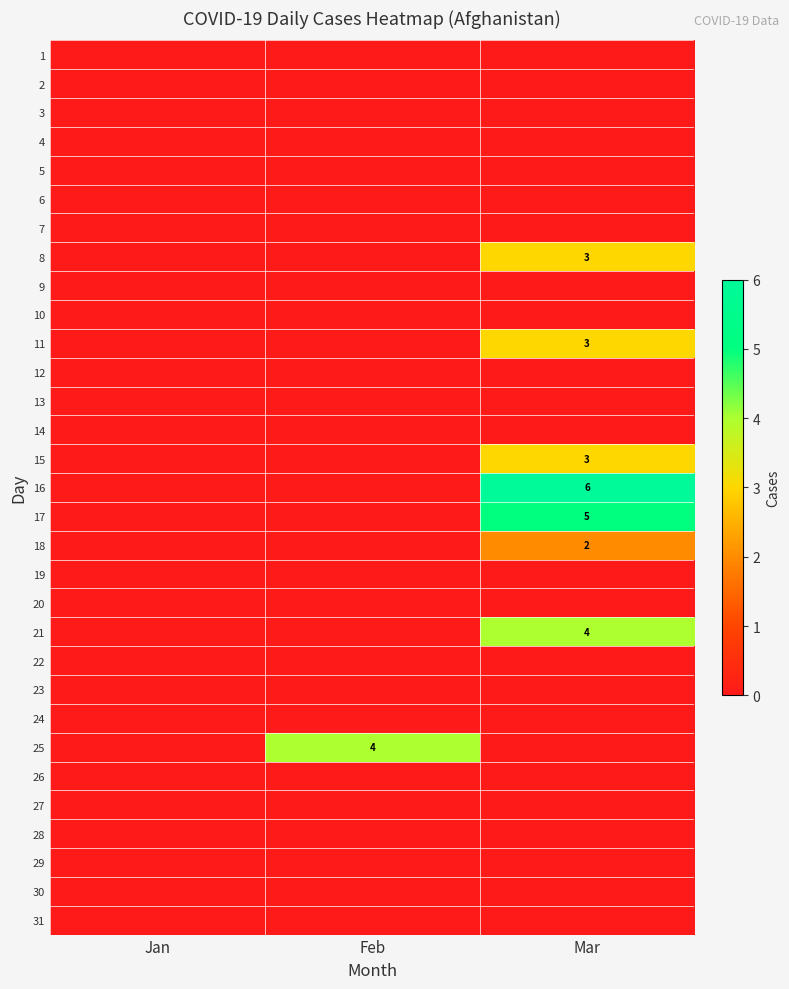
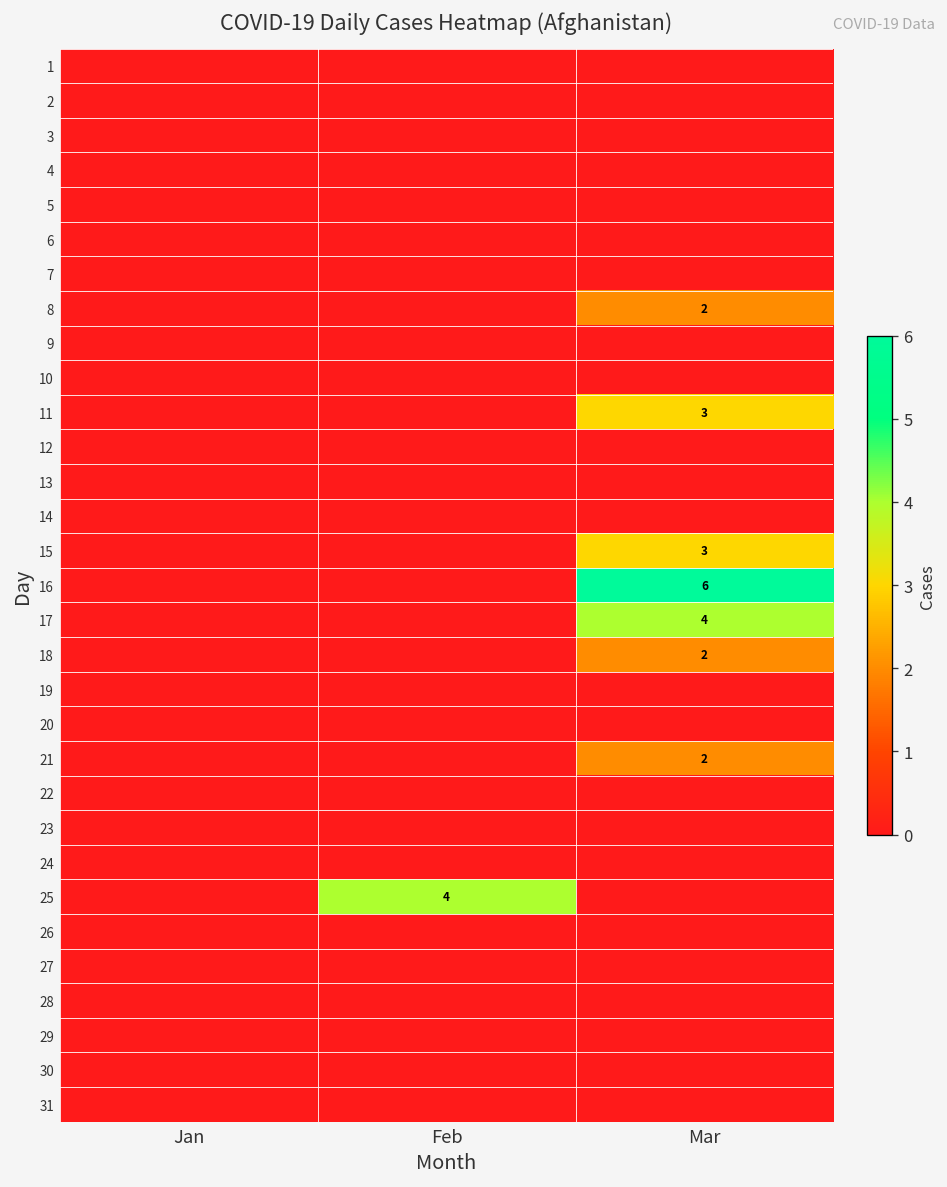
  {
    "8": {
-     "Mar": 3
+     "Mar": 2
    },
    "11": {
      "Mar": 3
    },
    "15": {
      "Mar": 3
    },
    "16": {
      "Mar": 6
    },
    "17": {
-     "Mar": 5
+     "Mar": 4
    },
    "18": {
      "Mar": 2
    },
    "21": {
-     "Mar": 4
+     "Mar": 2
    },
    "25": {
      "Feb": 4
    }
  }
